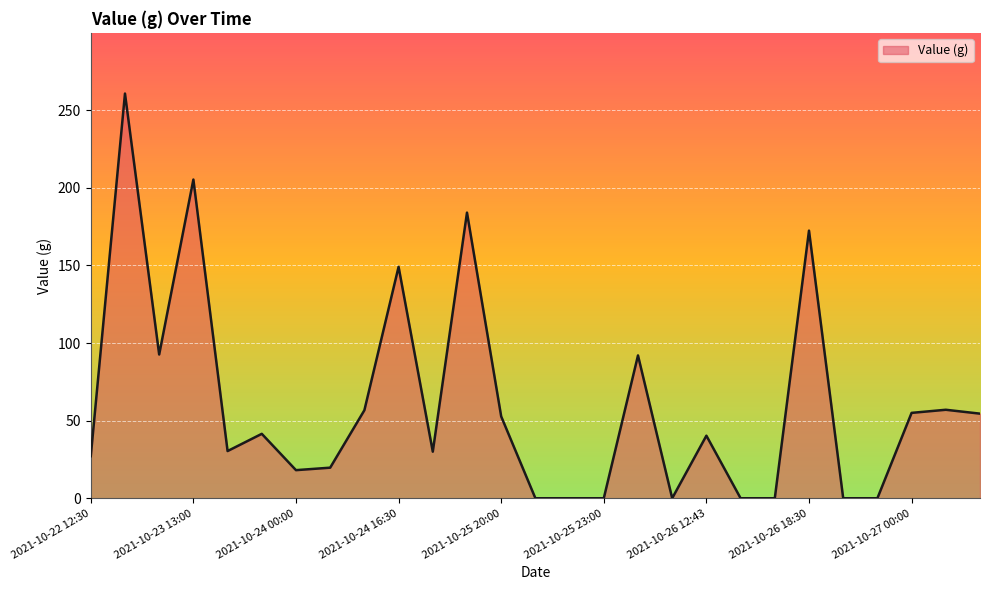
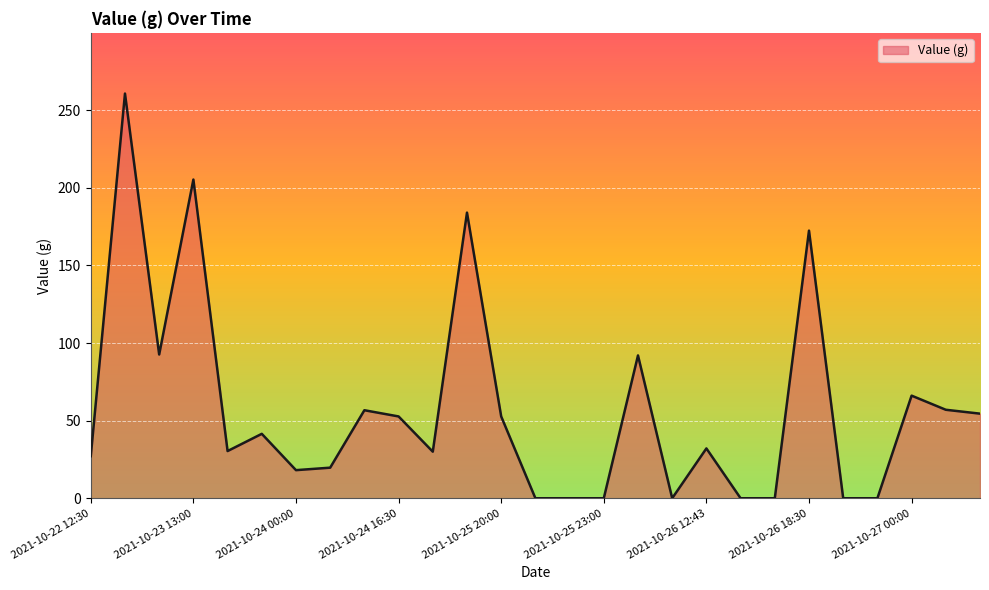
  {
    "2021-10-22 12:30": 27,
    "2021-10-23 13:00": 205,
    "2021-10-24 00:00": 18,
-   "2021-10-24 16:30": 149,
+   "2021-10-24 16:30": 53,
    "2021-10-25 20:00": 53,
    "2021-10-25 23:00": 0,
-   "2021-10-26 12:43": 40,
+   "2021-10-26 12:43": 32,
    "2021-10-26 18:30": 172,
-   "2021-10-27 00:00": 55
+   "2021-10-27 00:00": 66
  }
